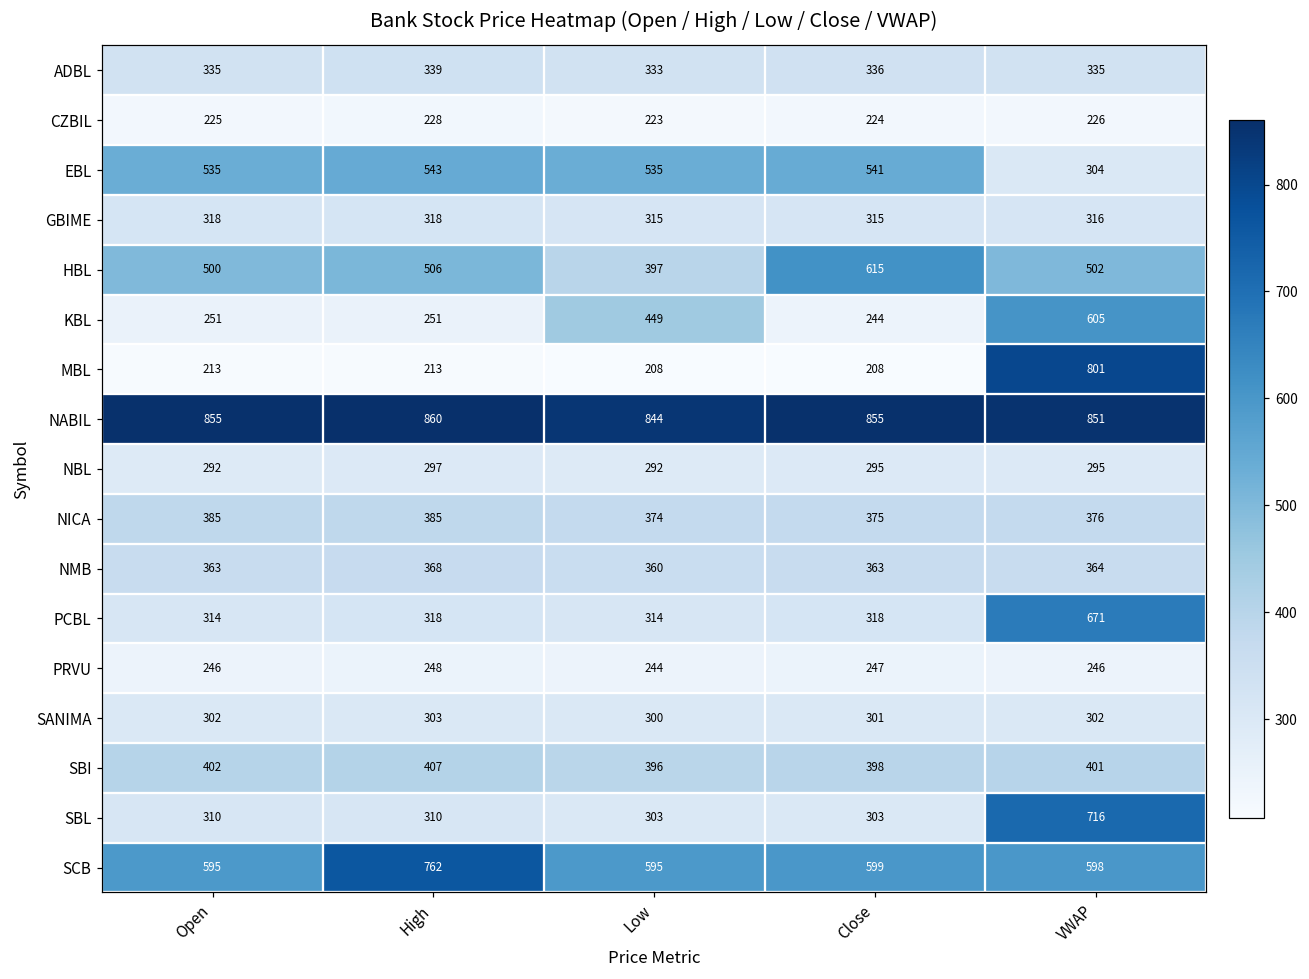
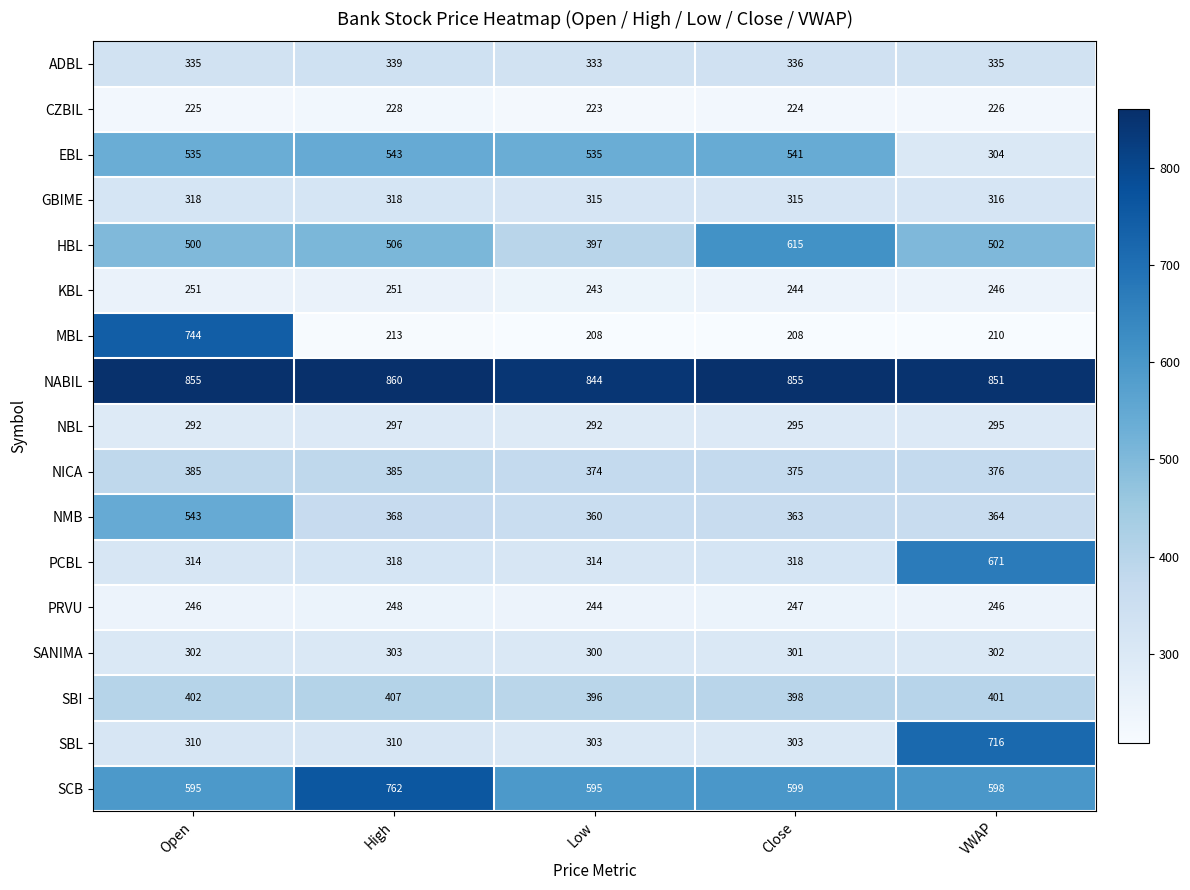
  {
    "ADBL": {
      "Open": 335,
      "High": 339,
      "Low": 333,
      "Close": 336,
      "VWAP": 335
    },
    "CZBIL": {
      "Open": 225,
      "High": 228,
      "Low": 223,
      "Close": 224,
      "VWAP": 226
    },
    "EBL": {
      "Open": 535,
      "High": 543,
      "Low": 535,
      "Close": 541,
      "VWAP": 304
    },
    "GBIME": {
      "Open": 318,
      "High": 318,
      "Low": 315,
      "Close": 315,
      "VWAP": 316
    },
    "HBL": {
      "Open": 500,
      "High": 506,
      "Low": 397,
      "Close": 615,
      "VWAP": 502
    },
    "KBL": {
      "Open": 251,
      "High": 251,
-     "Low": 449,
+     "Low": 243,
      "Close": 244,
-     "VWAP": 605
+     "VWAP": 246
    },
    "MBL": {
-     "Open": 213,
+     "Open": 744,
      "High": 213,
      "Low": 208,
      "Close": 208,
-     "VWAP": 801
+     "VWAP": 210
    },
    "NABIL": {
      "Open": 855,
      "High": 860,
      "Low": 844,
      "Close": 855,
      "VWAP": 851
    },
    "NBL": {
      "Open": 292,
      "High": 297,
      "Low": 292,
      "Close": 295,
      "VWAP": 295
    },
    "NICA": {
      "Open": 385,
      "High": 385,
      "Low": 374,
      "Close": 375,
      "VWAP": 376
    },
    "NMB": {
-     "Open": 363,
+     "Open": 543,
      "High": 368,
      "Low": 360,
      "Close": 363,
      "VWAP": 364
    },
    "PCBL": {
      "Open": 314,
      "High": 318,
      "Low": 314,
      "Close": 318,
      "VWAP": 671
    },
    "PRVU": {
      "Open": 246,
      "High": 248,
      "Low": 244,
      "Close": 247,
      "VWAP": 246
    },
    "SANIMA": {
      "Open": 302,
      "High": 303,
      "Low": 300,
      "Close": 301,
      "VWAP": 302
    },
    "SBI": {
      "Open": 402,
      "High": 407,
      "Low": 396,
      "Close": 398,
      "VWAP": 401
    },
    "SBL": {
      "Open": 310,
      "High": 310,
      "Low": 303,
      "Close": 303,
      "VWAP": 716
    },
    "SCB": {
      "Open": 595,
      "High": 762,
      "Low": 595,
      "Close": 599,
      "VWAP": 598
    }
  }
